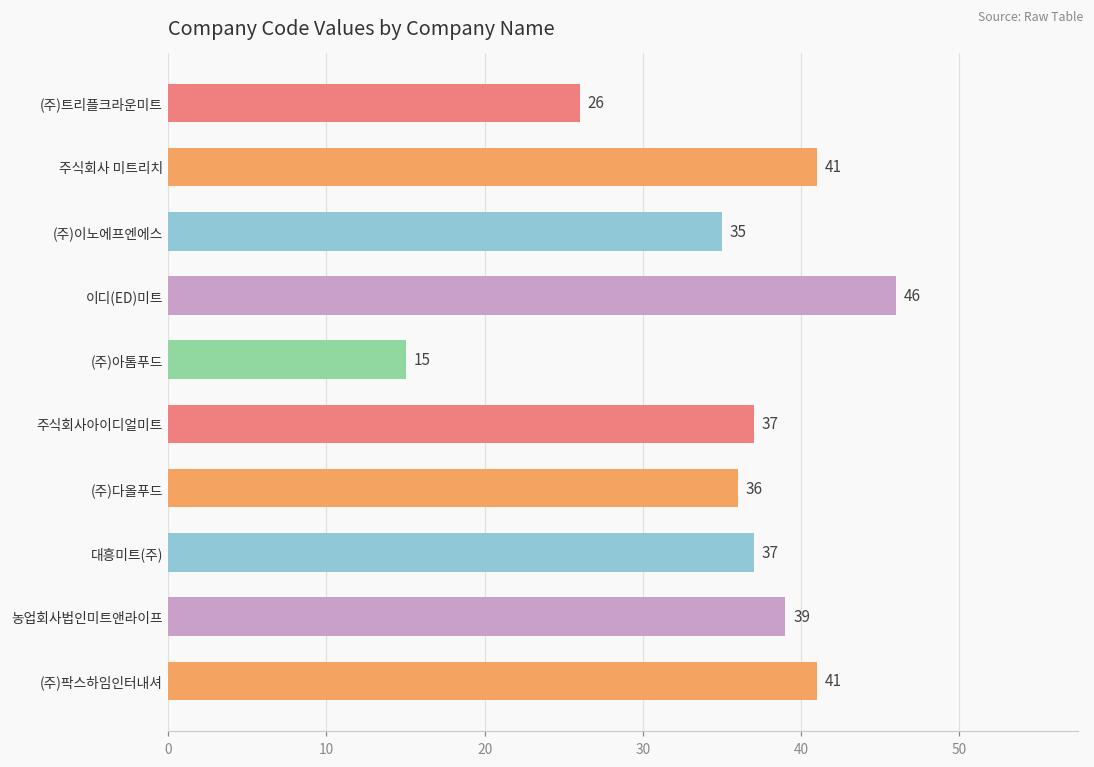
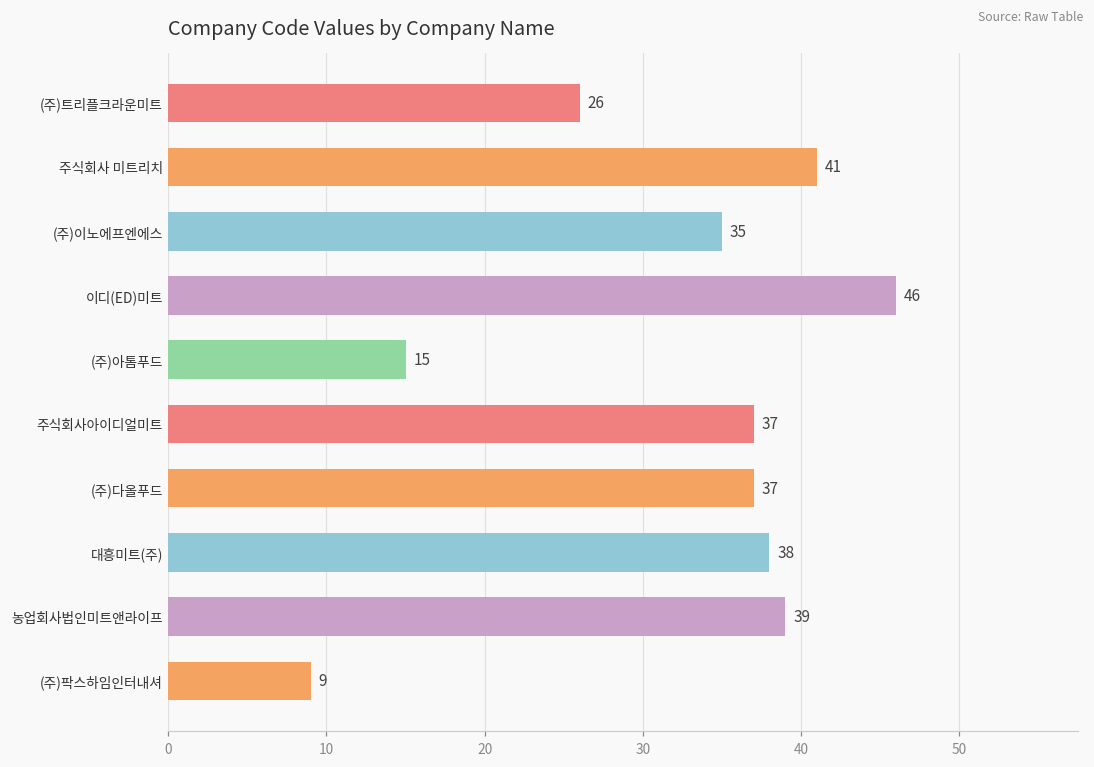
  {
    "(주)트리플크라운미트": 26,
    "주식회사 미트리치": 41,
    "(주)이노에프엔에스": 35,
    "이디(ED)미트": 46,
    "(주)아톰푸드": 15,
    "주식회사아이디얼미트": 37,
-   "(주)다올푸드": 36,
-   "대흥미트(주)": 37,
+   "(주)다올푸드": 37,
+   "대흥미트(주)": 38,
    "농업회사법인미트앤라이프": 39,
-   "(주)팍스하임인터내셔": 41
+   "(주)팍스하임인터내셔": 9
  }
